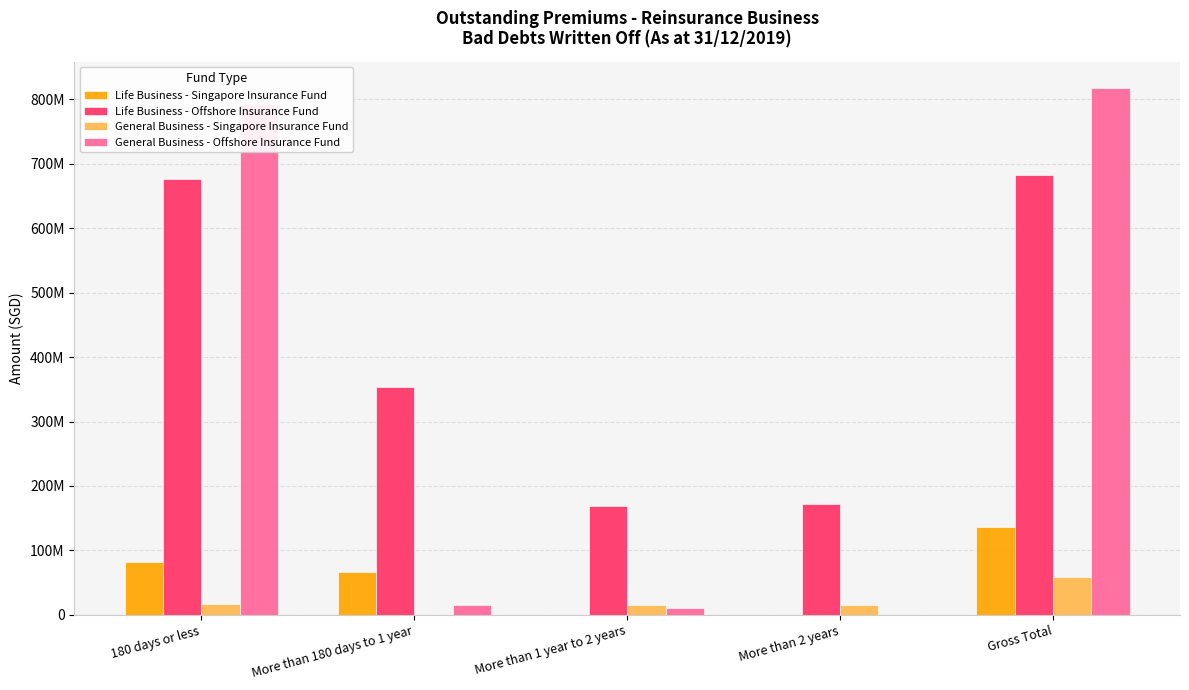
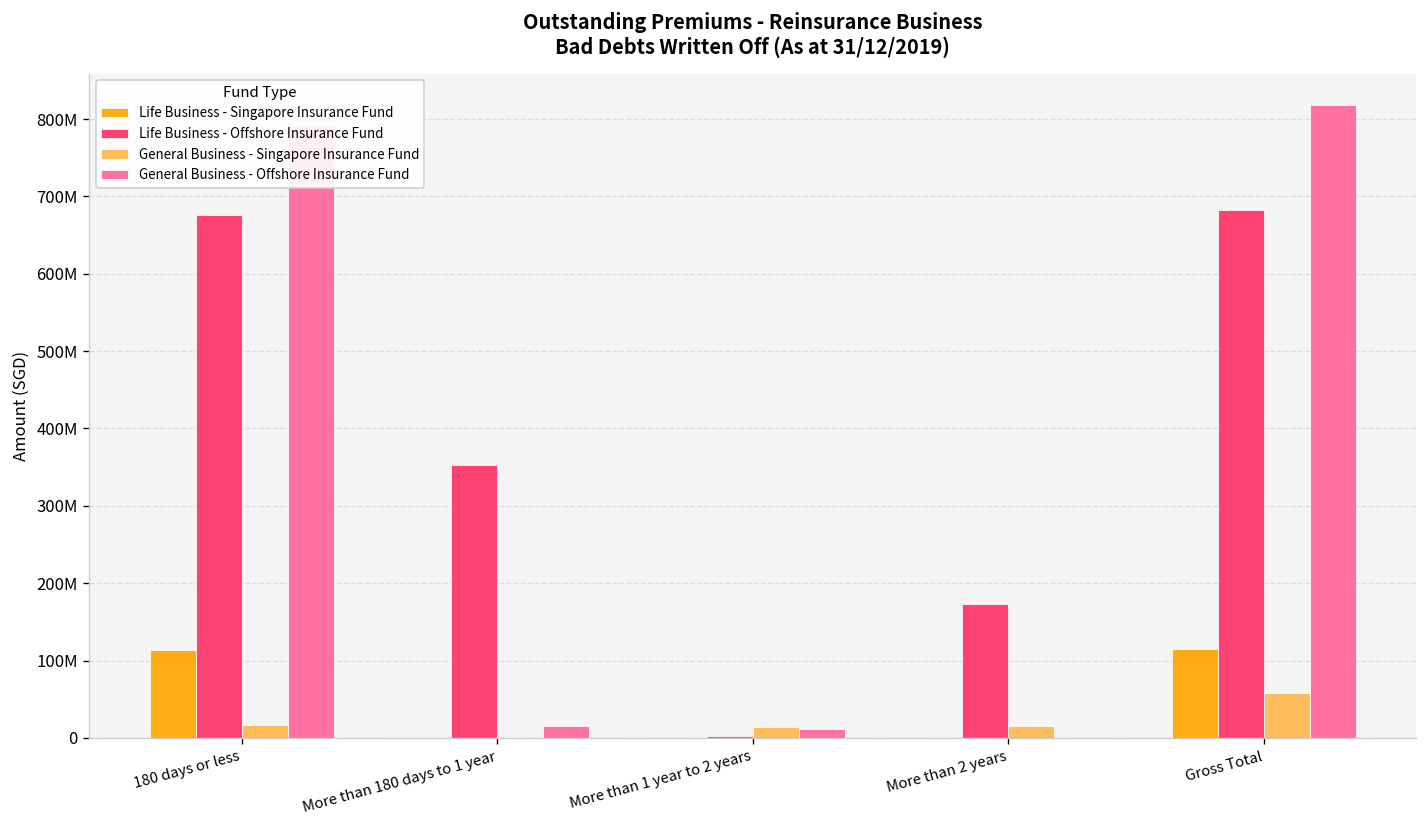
  {
    "Life Business - Singapore Insurance Fund": {
-     "180 days or less": 80000000,
-     "More than 180 days to 1 year": 70000000,
+     "180 days or less": 110000000,
+     "More than 180 days to 1 year": 0,
      "More than 2 years": 0,
-     "Gross Total": 140000000
+     "Gross Total": 110000000
    },
    "Life Business - Offshore Insurance Fund": {
      "180 days or less": 680000000,
      "More than 180 days to 1 year": 350000000,
-     "More than 1 year to 2 years": 170000000,
+     "More than 1 year to 2 years": 0,
      "More than 2 years": 170000000,
      "Gross Total": 680000000
    },
    "General Business - Singapore Insurance Fund": {
      "180 days or less": 20000000,
      "More than 1 year to 2 years": 10000000,
      "More than 2 years": 20000000,
      "Gross Total": 60000000
    },
    "General Business - Offshore Insurance Fund": {
      "More than 180 days to 1 year": 10000000,
      "More than 1 year to 2 years": 10000000,
      "Gross Total": 820000000
    }
  }
